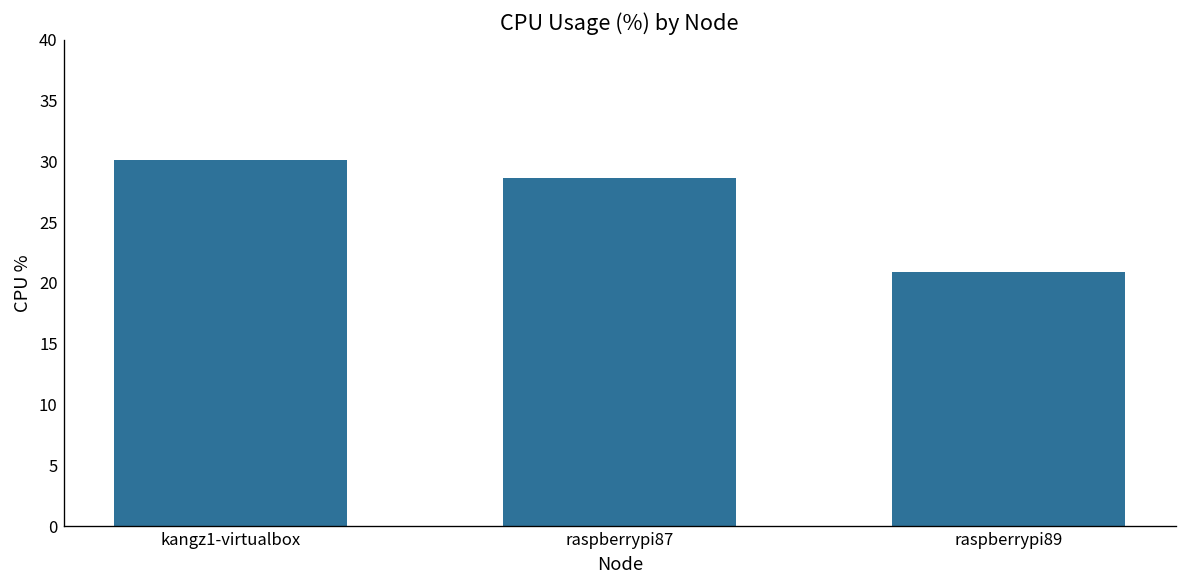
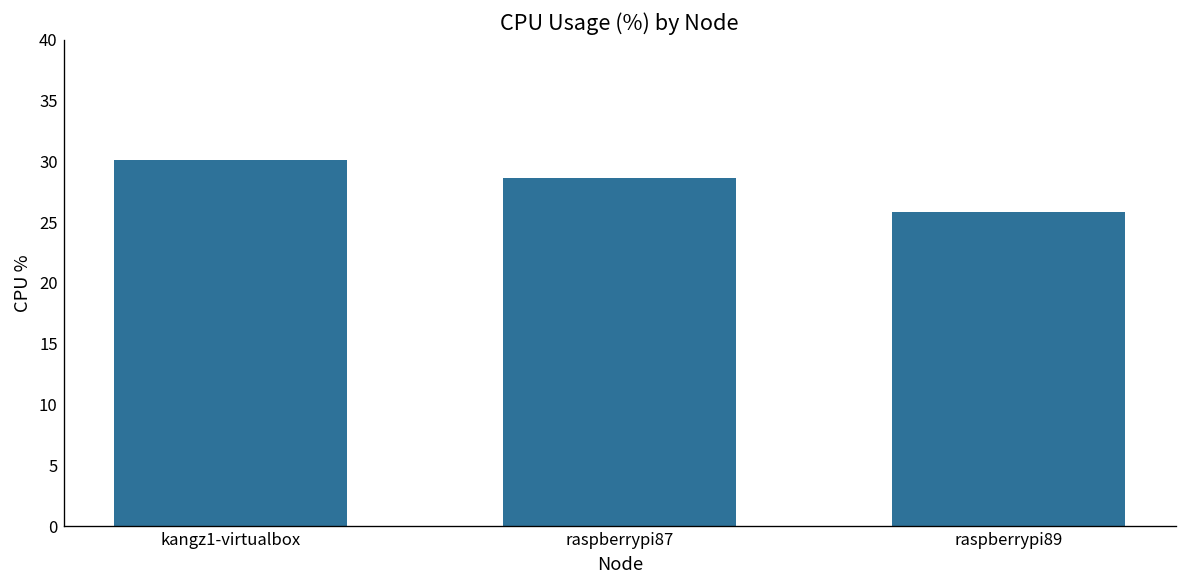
  {
    "kangz1-virtualbox": 30.1,
    "raspberrypi87": 28.6,
-   "raspberrypi89": 20.9
+   "raspberrypi89": 25.8
  }
